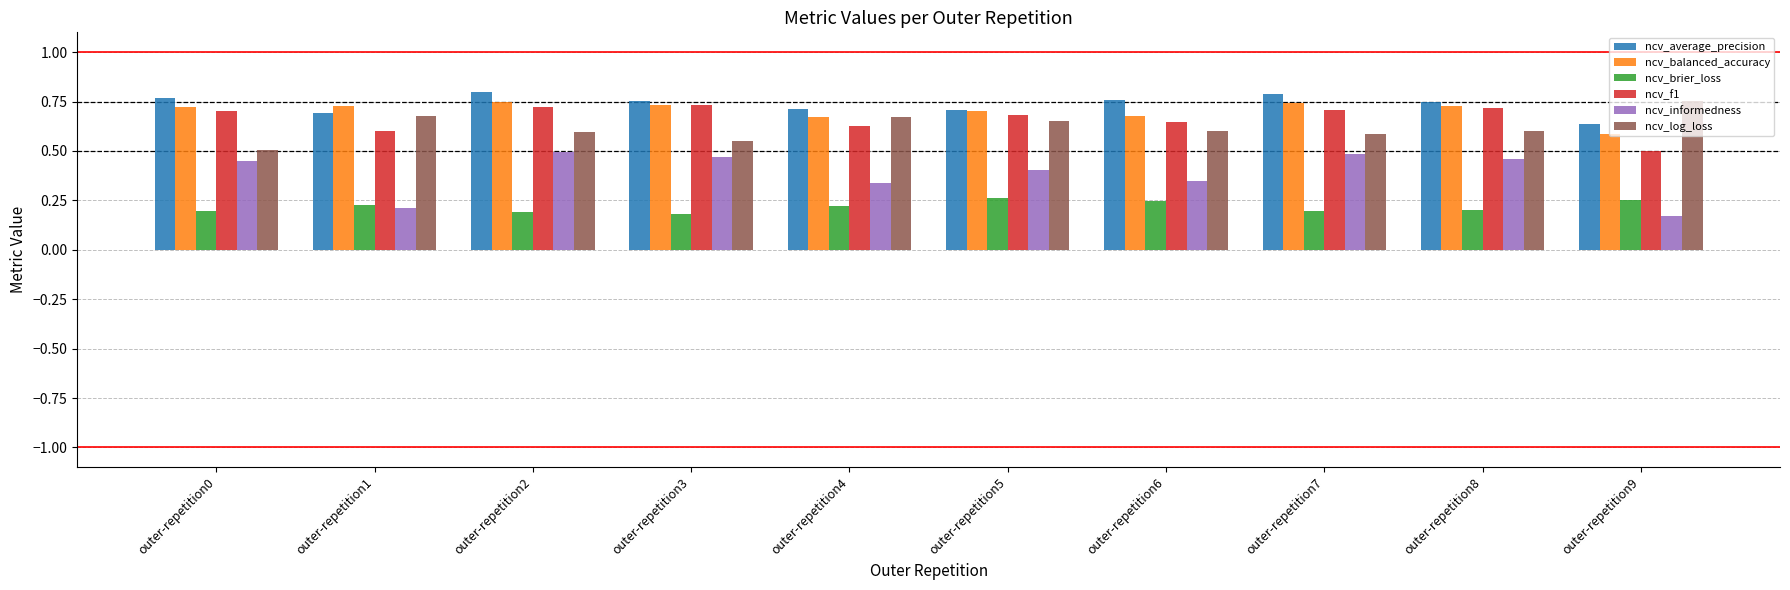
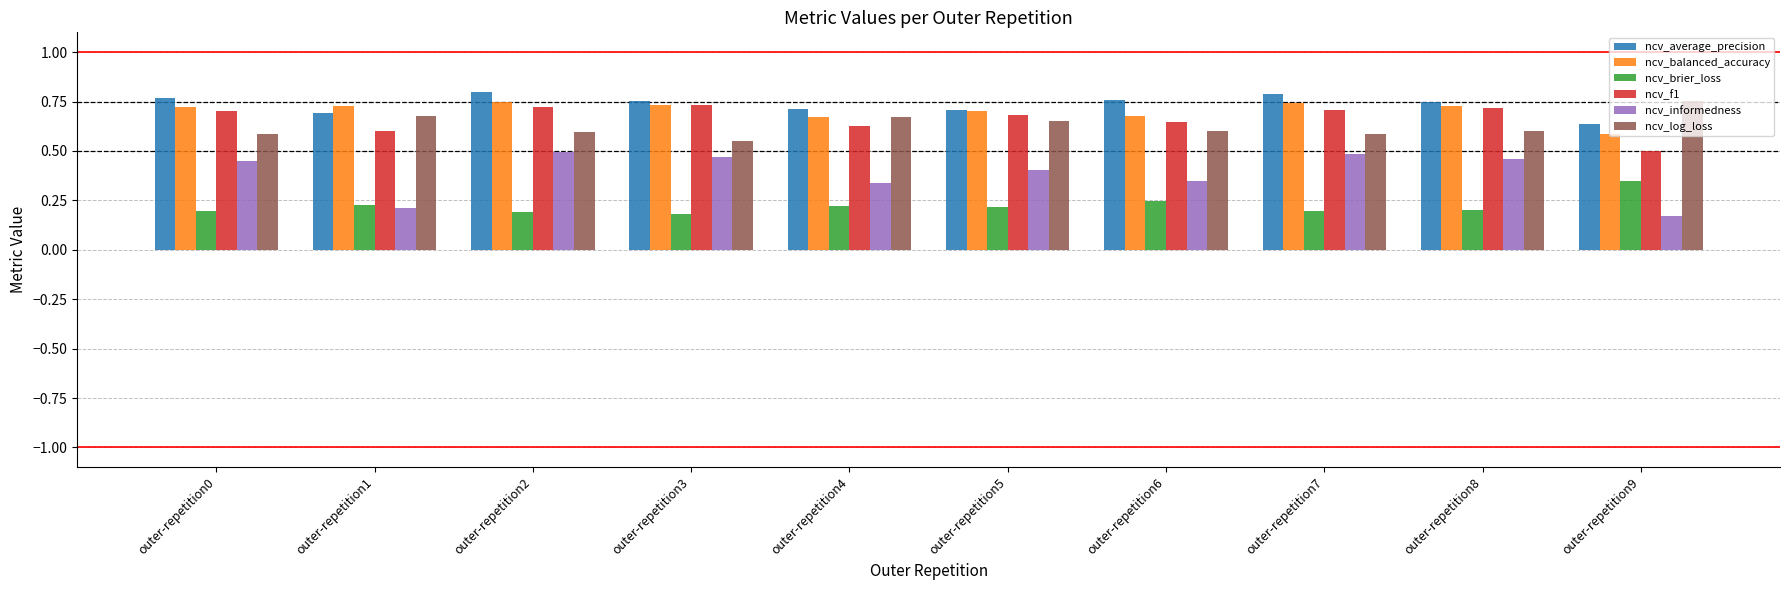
  {
    "ncv_average_precision": {
      "outer-repetition0": 0.77,
      "outer-repetition1": 0.69,
      "outer-repetition2": 0.80,
      "outer-repetition3": 0.75,
      "outer-repetition4": 0.71,
      "outer-repetition5": 0.71,
      "outer-repetition6": 0.76,
      "outer-repetition7": 0.79,
      "outer-repetition8": 0.75,
      "outer-repetition9": 0.64
    },
    "ncv_balanced_accuracy": {
      "outer-repetition0": 0.72,
      "outer-repetition1": 0.73,
      "outer-repetition2": 0.75,
      "outer-repetition3": 0.73,
      "outer-repetition4": 0.67,
      "outer-repetition5": 0.70,
      "outer-repetition6": 0.67,
      "outer-repetition7": 0.74,
      "outer-repetition8": 0.73
    },
    "ncv_brier_loss": {
      "outer-repetition0": 0.20,
      "outer-repetition1": 0.23,
      "outer-repetition2": 0.19,
      "outer-repetition3": 0.18,
      "outer-repetition4": 0.22,
-     "outer-repetition5": 0.26,
+     "outer-repetition5": 0.22,
      "outer-repetition6": 0.25,
      "outer-repetition7": 0.19,
      "outer-repetition8": 0.20,
-     "outer-repetition9": 0.25
+     "outer-repetition9": 0.35
    },
    "ncv_f1": {
      "outer-repetition0": 0.70,
      "outer-repetition1": 0.60,
      "outer-repetition2": 0.72,
      "outer-repetition3": 0.73,
      "outer-repetition4": 0.63,
      "outer-repetition5": 0.68,
      "outer-repetition6": 0.65,
      "outer-repetition7": 0.71,
      "outer-repetition8": 0.72,
      "outer-repetition9": 0.50
    },
    "ncv_informedness": {
      "outer-repetition0": 0.45,
      "outer-repetition1": 0.21,
      "outer-repetition2": 0.49,
      "outer-repetition3": 0.47,
      "outer-repetition4": 0.34,
      "outer-repetition5": 0.40,
      "outer-repetition6": 0.35,
      "outer-repetition7": 0.48,
      "outer-repetition8": 0.46,
      "outer-repetition9": 0.17
    },
    "ncv_log_loss": {
-     "outer-repetition0": 0.51,
+     "outer-repetition0": 0.58,
      "outer-repetition1": 0.68,
      "outer-repetition2": 0.60,
      "outer-repetition3": 0.55,
      "outer-repetition4": 0.67,
      "outer-repetition5": 0.65,
      "outer-repetition6": 0.60,
      "outer-repetition7": 0.59,
      "outer-repetition8": 0.60
    }
  }
